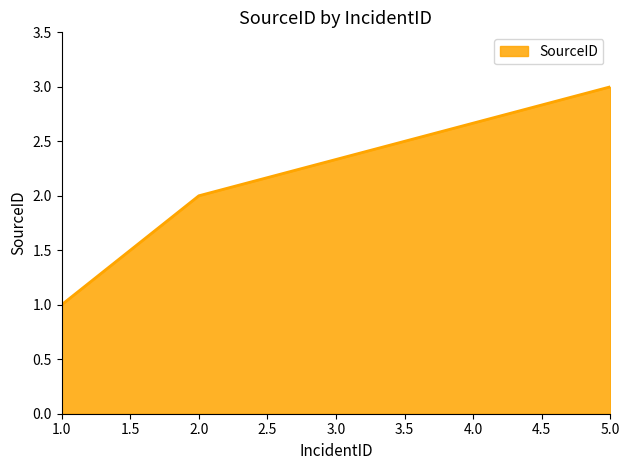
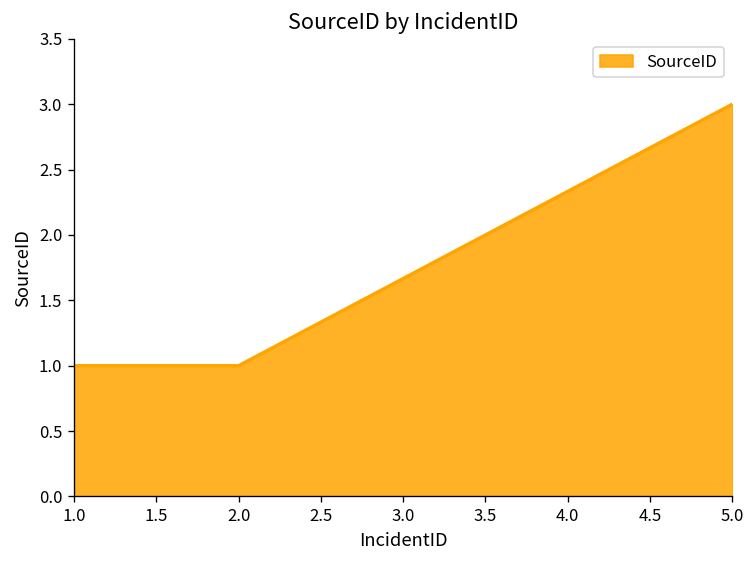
  {
    "1.0": 1,
-   "2.0": 2,
+   "2.0": 1,
    "5.0": 3
  }
